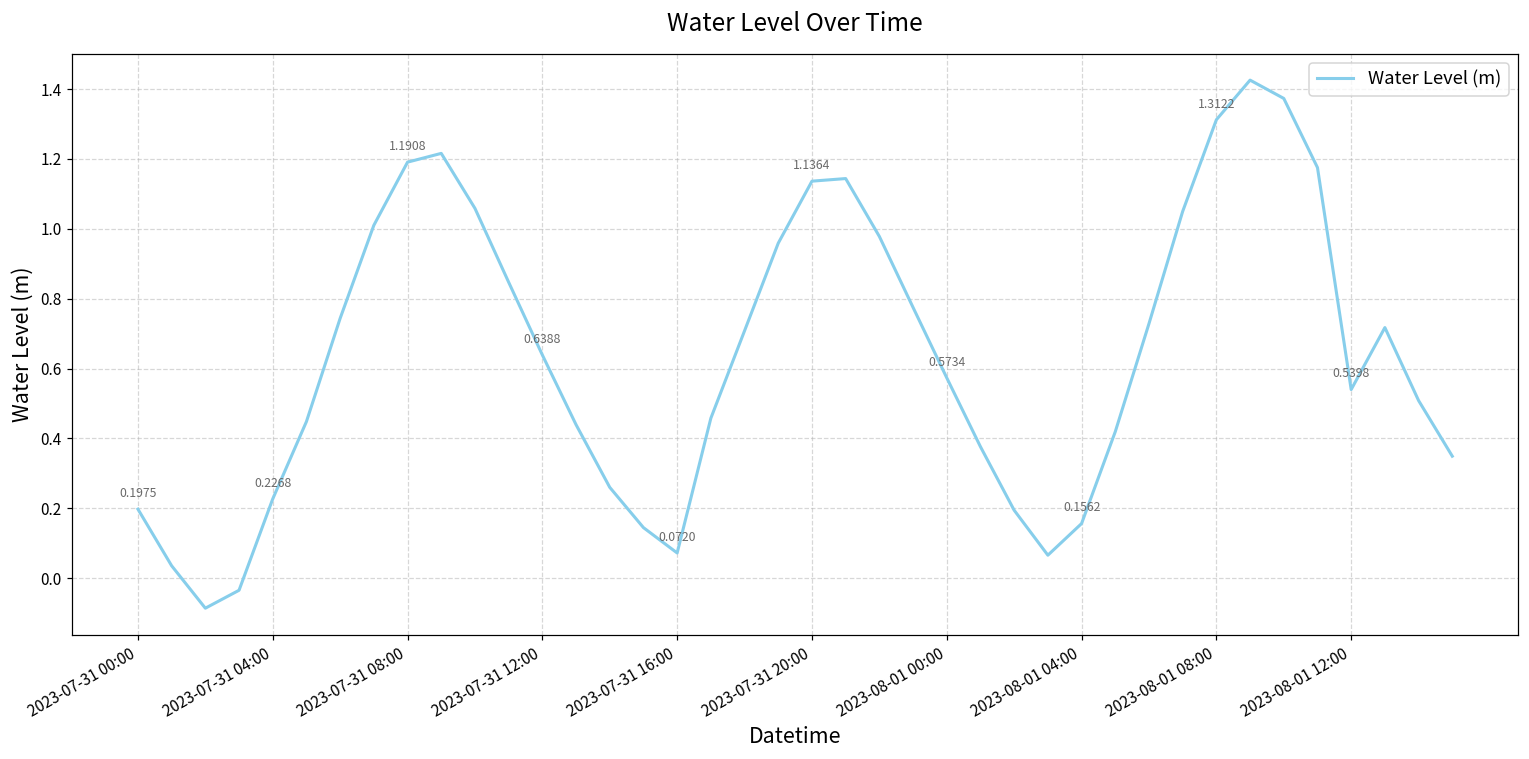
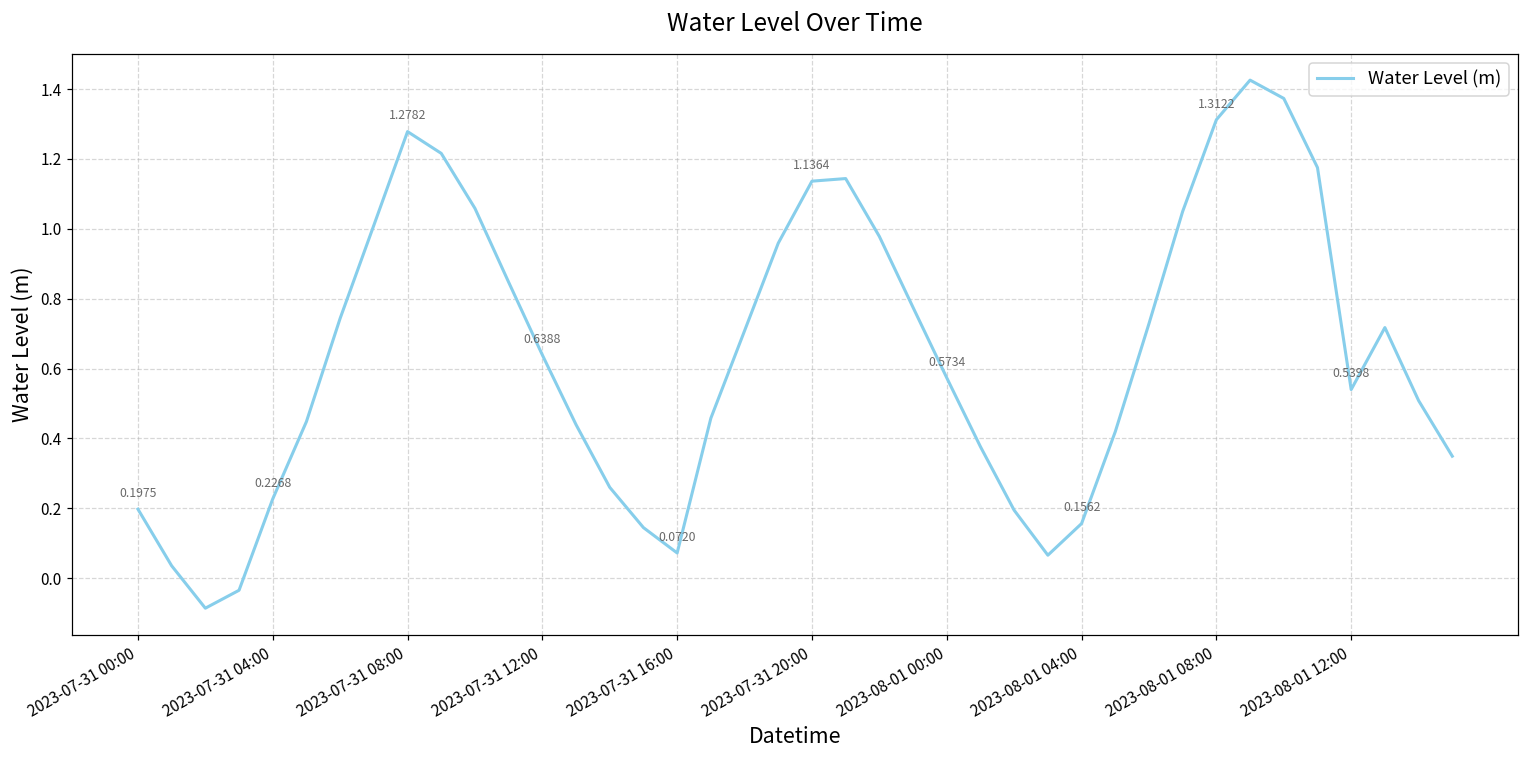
  {
    "2023-07-31 00:00": 0.1975,
    "2023-07-31 04:00": 0.2268,
-   "2023-07-31 08:00": 1.1908,
+   "2023-07-31 08:00": 1.2782,
    "2023-07-31 12:00": 0.6388,
    "2023-07-31 16:00": 0.0720,
    "2023-07-31 20:00": 1.1364,
    "2023-08-01 00:00": 0.5734,
    "2023-08-01 04:00": 0.1562,
    "2023-08-01 08:00": 1.3122,
    "2023-08-01 12:00": 0.5398
  }
